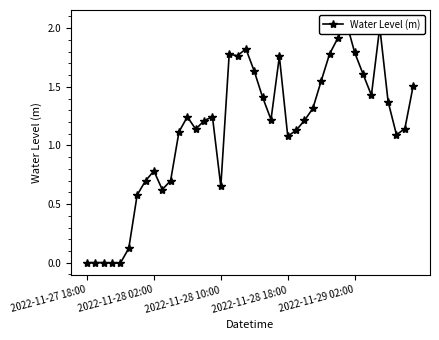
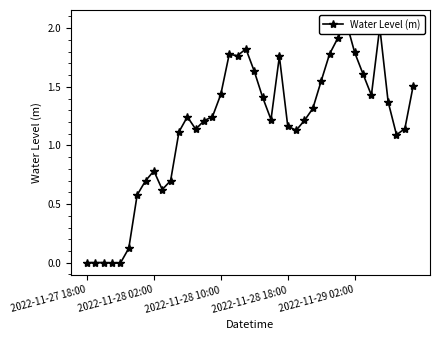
  {
    "2022-11-27 18:00": 0.00,
    "2022-11-28 02:00": 0.78,
-   "2022-11-28 10:00": 0.65,
-   "2022-11-28 18:00": 1.08,
+   "2022-11-28 10:00": 1.44,
+   "2022-11-28 18:00": 1.17,
    "2022-11-29 02:00": 1.79
  }
